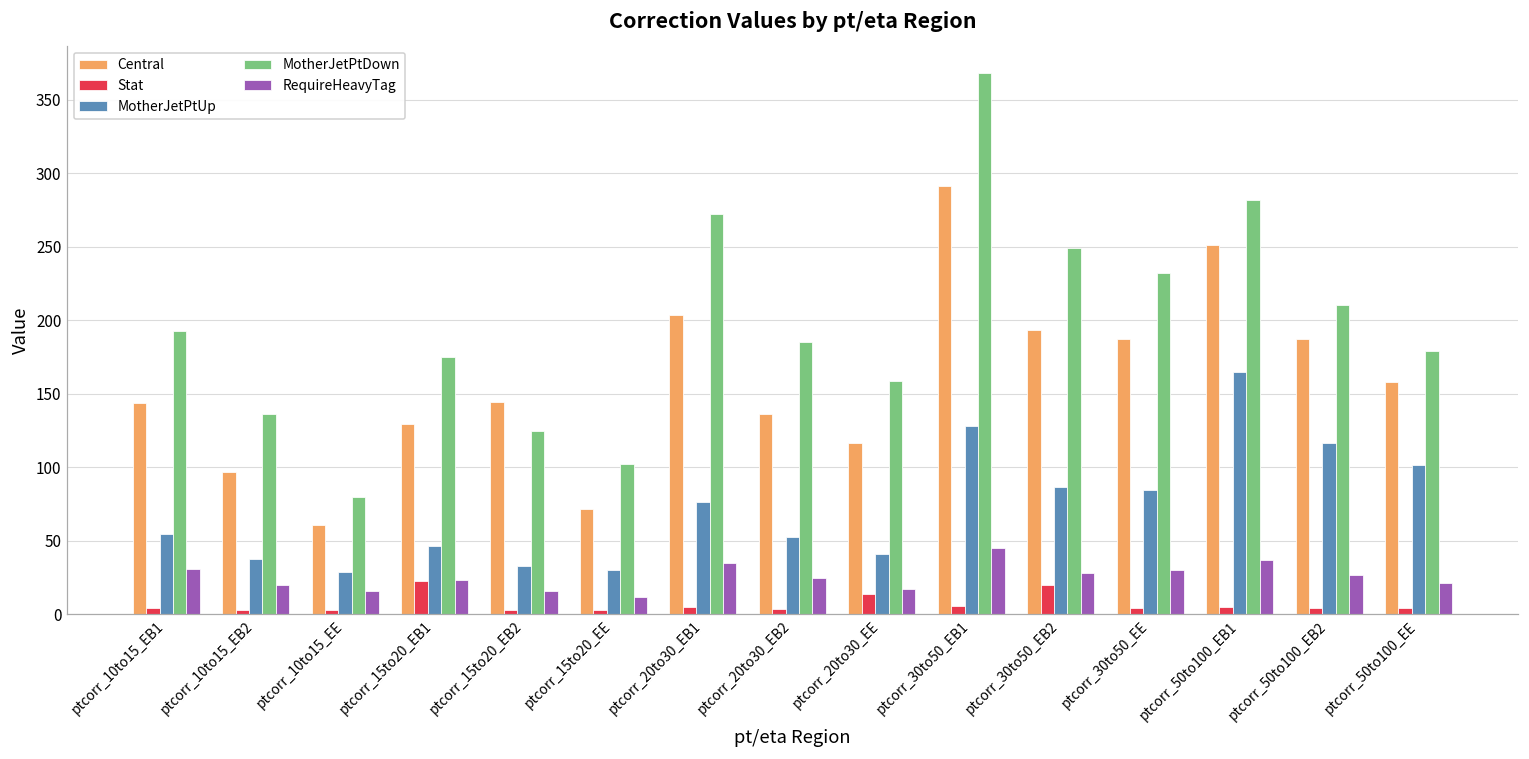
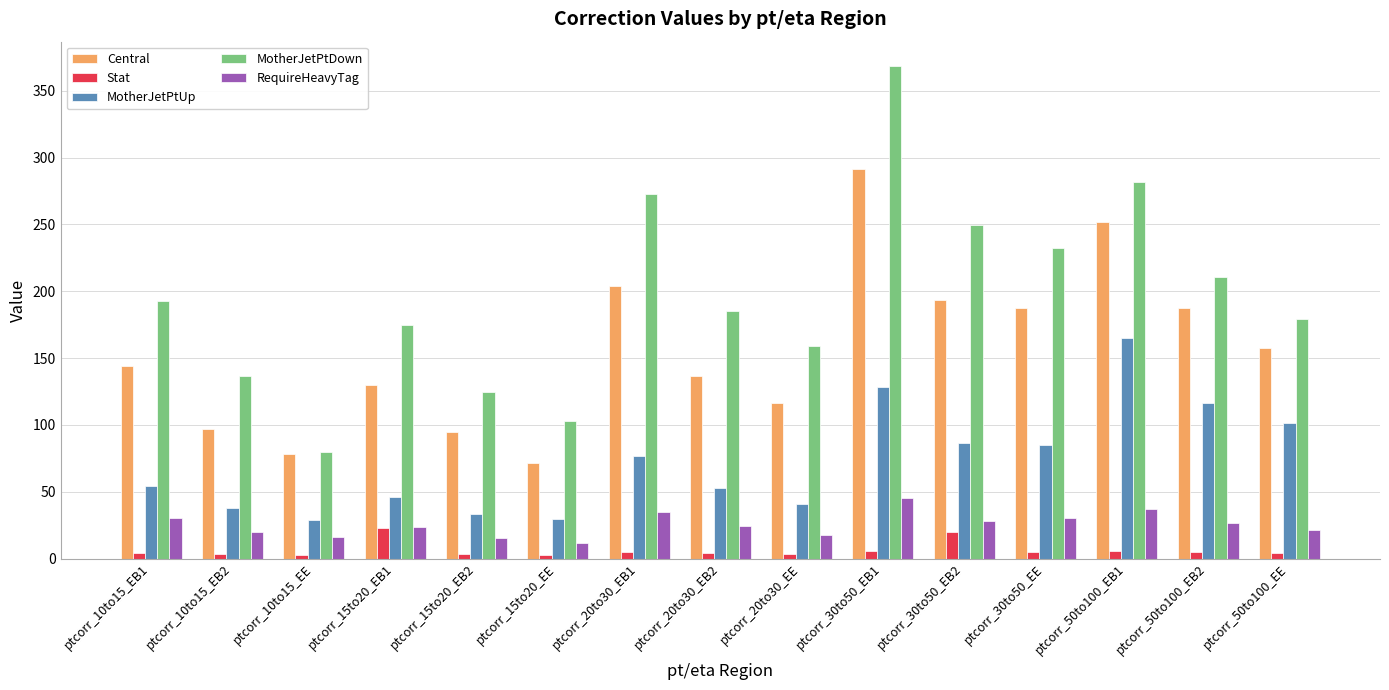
  {
    "Central": {
      "ptcorr_10to15_EB1": 144,
      "ptcorr_10to15_EB2": 97,
-     "ptcorr_10to15_EE": 61,
+     "ptcorr_10to15_EE": 78,
      "ptcorr_15to20_EB1": 130,
-     "ptcorr_15to20_EB2": 144,
+     "ptcorr_15to20_EB2": 94,
      "ptcorr_15to20_EE": 72,
      "ptcorr_20to30_EB1": 204,
      "ptcorr_20to30_EB2": 137,
      "ptcorr_20to30_EE": 117,
      "ptcorr_30to50_EB1": 292,
      "ptcorr_30to50_EB2": 193,
      "ptcorr_30to50_EE": 188,
      "ptcorr_50to100_EB1": 252,
      "ptcorr_50to100_EB2": 187,
      "ptcorr_50to100_EE": 158
    },
    "Stat": {
      "ptcorr_10to15_EB1": 4,
      "ptcorr_10to15_EB2": 3,
      "ptcorr_10to15_EE": 3,
      "ptcorr_15to20_EB1": 23,
      "ptcorr_15to20_EB2": 3,
      "ptcorr_15to20_EE": 3,
      "ptcorr_20to30_EB1": 5,
      "ptcorr_20to30_EB2": 4,
-     "ptcorr_20to30_EE": 14,
+     "ptcorr_20to30_EE": 4,
      "ptcorr_30to50_EB1": 6,
      "ptcorr_30to50_EB2": 20,
      "ptcorr_30to50_EE": 5,
      "ptcorr_50to100_EB1": 5,
      "ptcorr_50to100_EB2": 5,
      "ptcorr_50to100_EE": 4
    },
    "MotherJetPtUp": {
      "ptcorr_10to15_EB1": 54,
      "ptcorr_10to15_EB2": 38,
      "ptcorr_10to15_EE": 29,
      "ptcorr_15to20_EB1": 46,
      "ptcorr_15to20_EB2": 33,
      "ptcorr_15to20_EE": 30,
      "ptcorr_20to30_EB1": 77,
      "ptcorr_20to30_EB2": 53,
      "ptcorr_20to30_EE": 41,
      "ptcorr_30to50_EB1": 128,
      "ptcorr_30to50_EB2": 86,
      "ptcorr_30to50_EE": 85,
      "ptcorr_50to100_EB1": 165,
      "ptcorr_50to100_EB2": 117,
      "ptcorr_50to100_EE": 102
    },
    "MotherJetPtDown": {
      "ptcorr_10to15_EB1": 193,
      "ptcorr_10to15_EB2": 136,
      "ptcorr_10to15_EE": 80,
      "ptcorr_15to20_EB1": 175,
      "ptcorr_15to20_EB2": 125,
      "ptcorr_15to20_EE": 103,
      "ptcorr_20to30_EB1": 272,
      "ptcorr_20to30_EB2": 185,
      "ptcorr_20to30_EE": 159,
      "ptcorr_30to50_EB1": 368,
      "ptcorr_30to50_EB2": 250,
      "ptcorr_30to50_EE": 232,
      "ptcorr_50to100_EB1": 282,
      "ptcorr_50to100_EB2": 211,
      "ptcorr_50to100_EE": 179
    },
    "RequireHeavyTag": {
      "ptcorr_10to15_EB1": 31,
      "ptcorr_10to15_EB2": 20,
      "ptcorr_10to15_EE": 16,
      "ptcorr_15to20_EB1": 23,
      "ptcorr_15to20_EB2": 16,
      "ptcorr_15to20_EE": 12,
      "ptcorr_20to30_EB1": 35,
      "ptcorr_20to30_EB2": 25,
      "ptcorr_20to30_EE": 17,
      "ptcorr_30to50_EB1": 45,
      "ptcorr_30to50_EB2": 28,
      "ptcorr_30to50_EE": 30,
      "ptcorr_50to100_EB1": 37,
      "ptcorr_50to100_EB2": 27,
      "ptcorr_50to100_EE": 21
    }
  }
